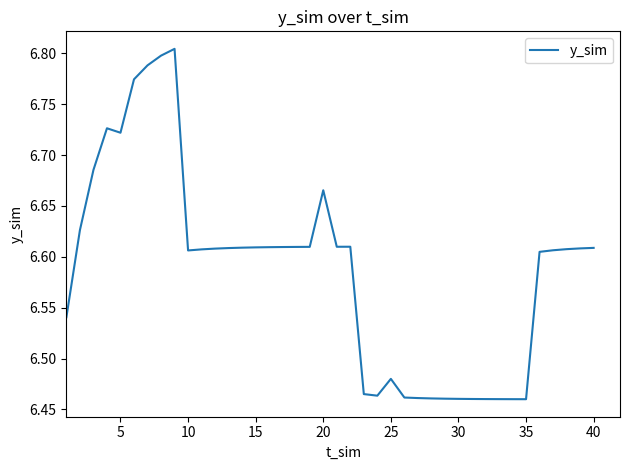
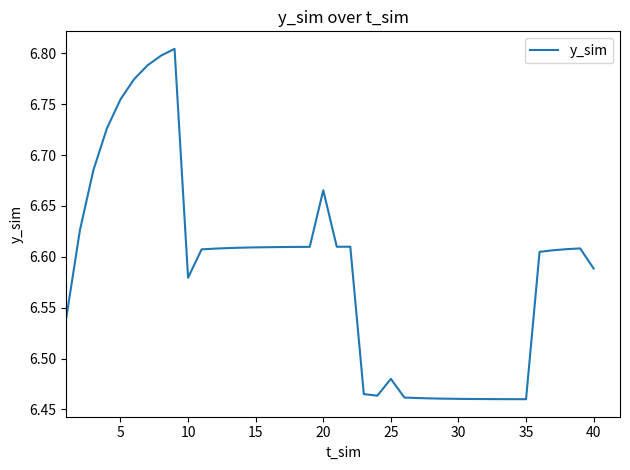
  {
-   "5": 6.722,
-   "10": 6.606,
+   "5": 6.755,
+   "10": 6.579,
    "15": 6.609,
    "20": 6.665,
    "25": 6.480,
    "30": 6.460,
    "35": 6.460,
-   "40": 6.609
+   "40": 6.589
  }
